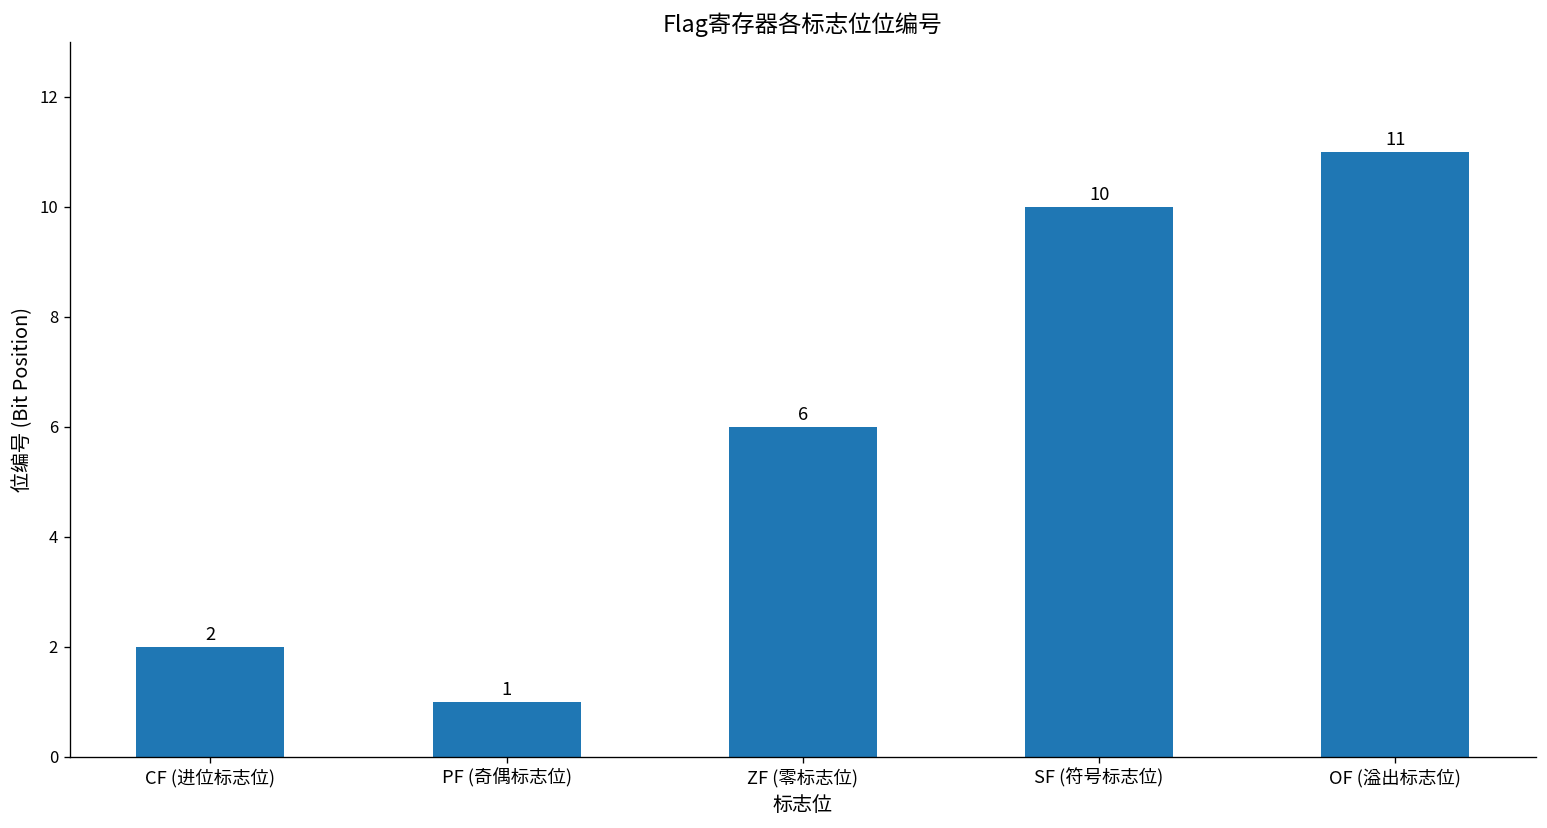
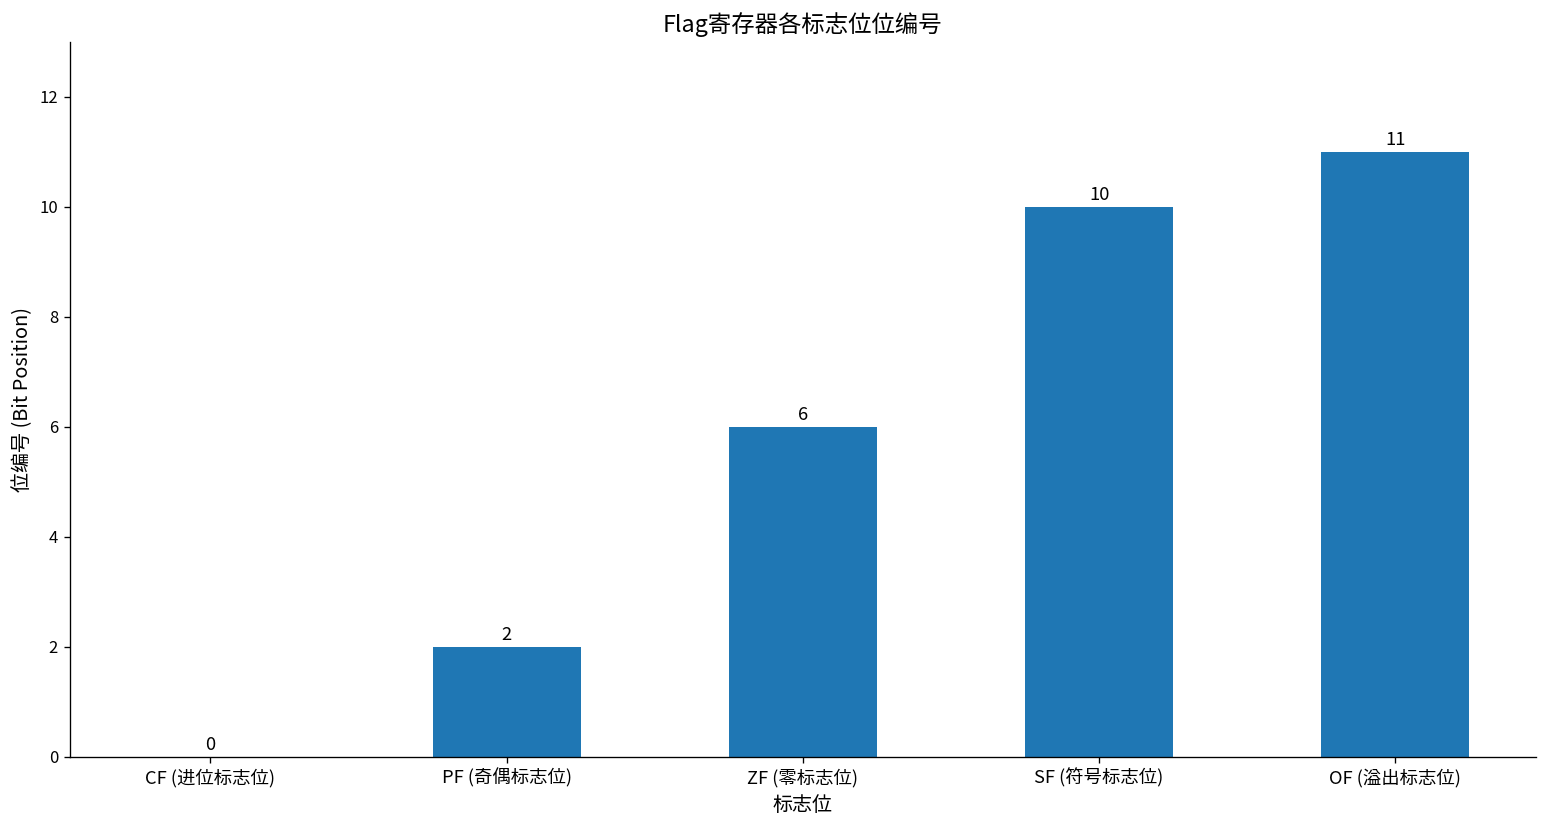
  {
-   "CF (进位标志位)": 2,
-   "PF (奇偶标志位)": 1,
+   "CF (进位标志位)": 0,
+   "PF (奇偶标志位)": 2,
    "ZF (零标志位)": 6,
    "SF (符号标志位)": 10,
    "OF (溢出标志位)": 11
  }
